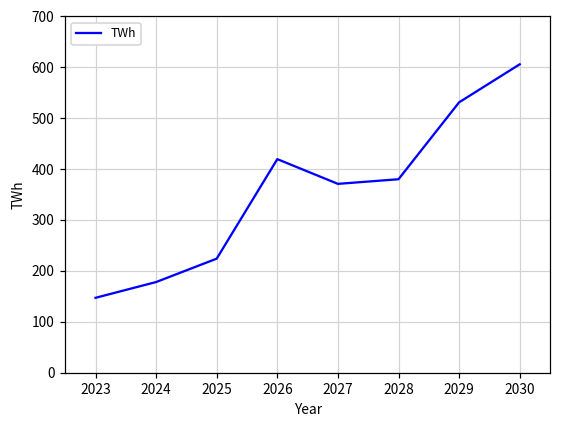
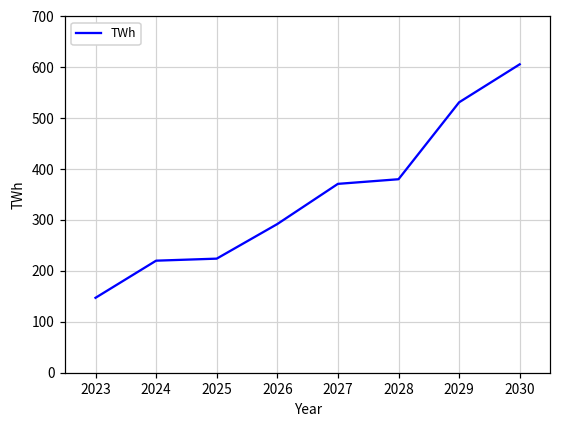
  {
    "2023": 150,
-   "2024": 180,
+   "2024": 220,
    "2025": 220,
-   "2026": 420,
+   "2026": 290,
    "2027": 370,
    "2028": 380,
    "2029": 530,
    "2030": 610
  }
